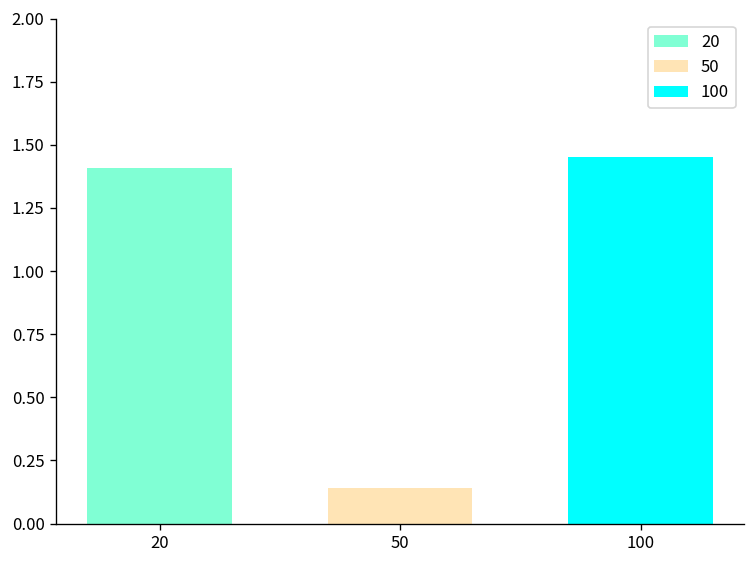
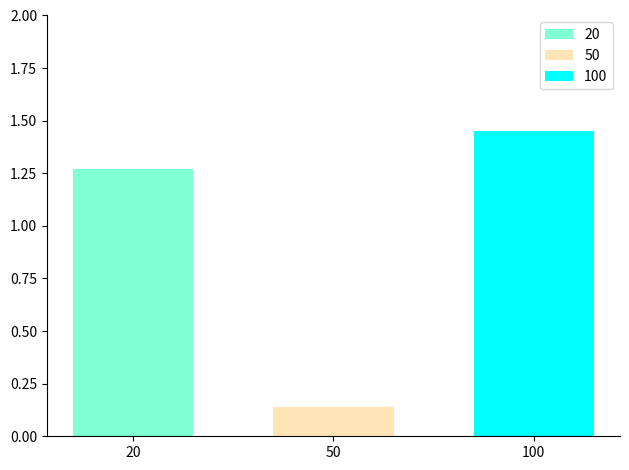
  {
-   "20": 1.41,
+   "20": 1.27,
    "50": 0.14,
    "100": 1.45
  }
